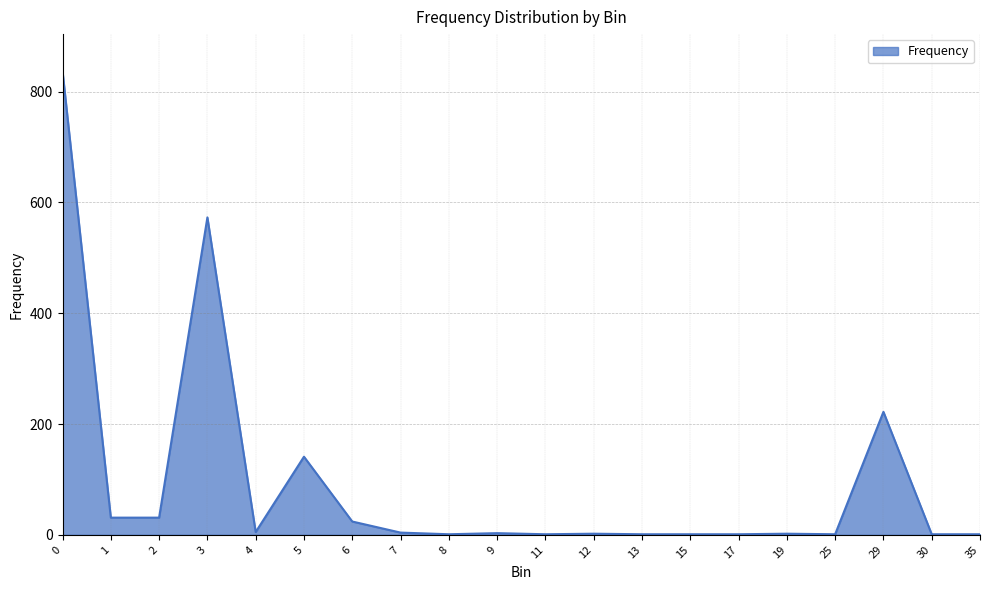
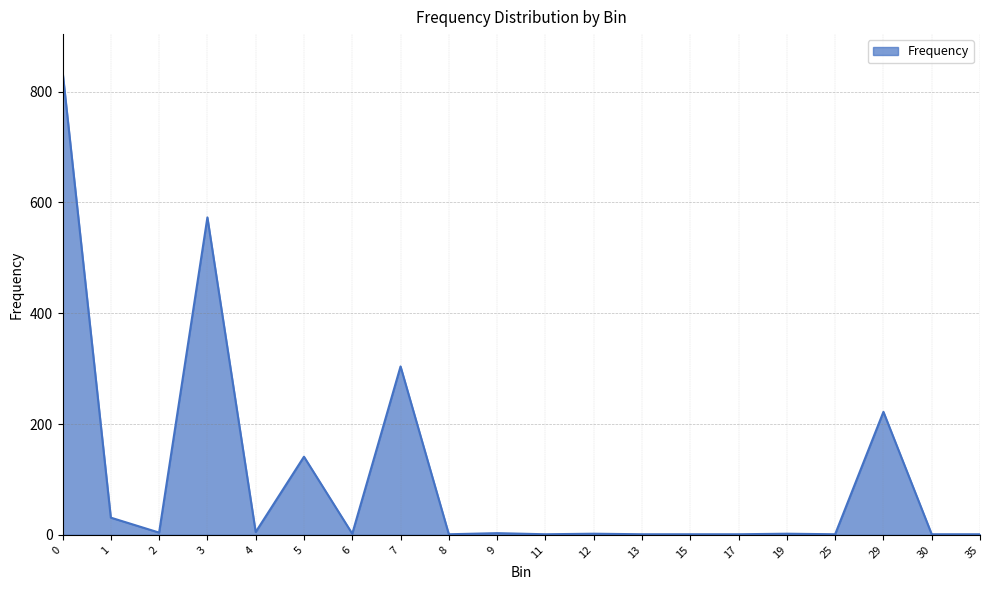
  {
    "0": 840,
    "1": 30,
-   "2": 30,
+   "2": 0,
    "3": 570,
    "4": 10,
    "5": 140,
-   "6": 20,
-   "7": 0,
+   "6": 0,
+   "7": 300,
    "8": 0,
    "9": 0,
    "11": 0,
    "12": 0,
    "13": 0,
    "15": 0,
    "17": 0,
    "19": 0,
    "25": 0,
    "29": 220,
    "30": 0,
    "35": 0
  }
